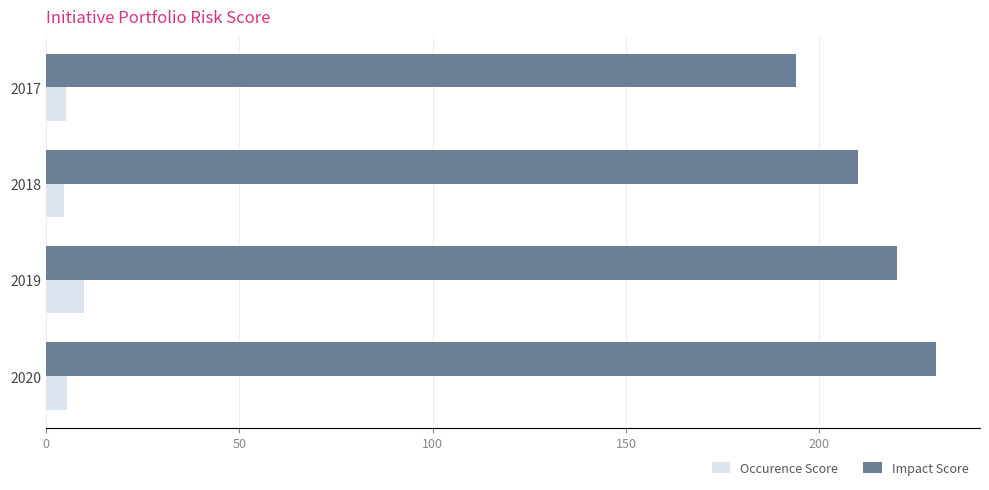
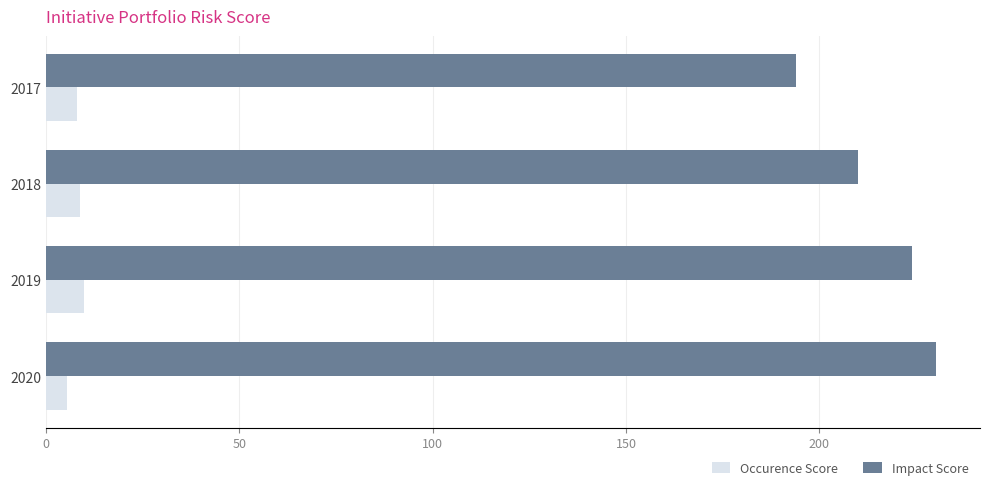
  {
    "Occurence Score": {
-     "2017": 5,
-     "2018": 5,
+     "2017": 8,
+     "2018": 9,
      "2019": 10,
      "2020": 6
    },
    "Impact Score": {
      "2017": 194,
      "2018": 210,
-     "2019": 220,
+     "2019": 224,
      "2020": 230
    }
  }
